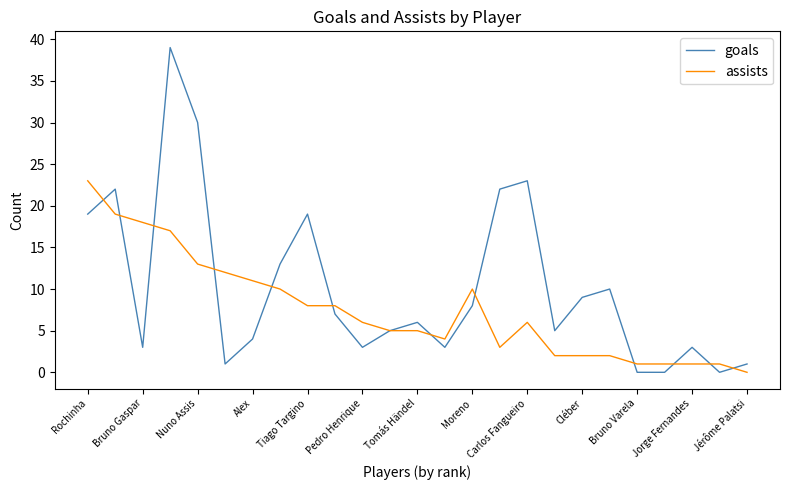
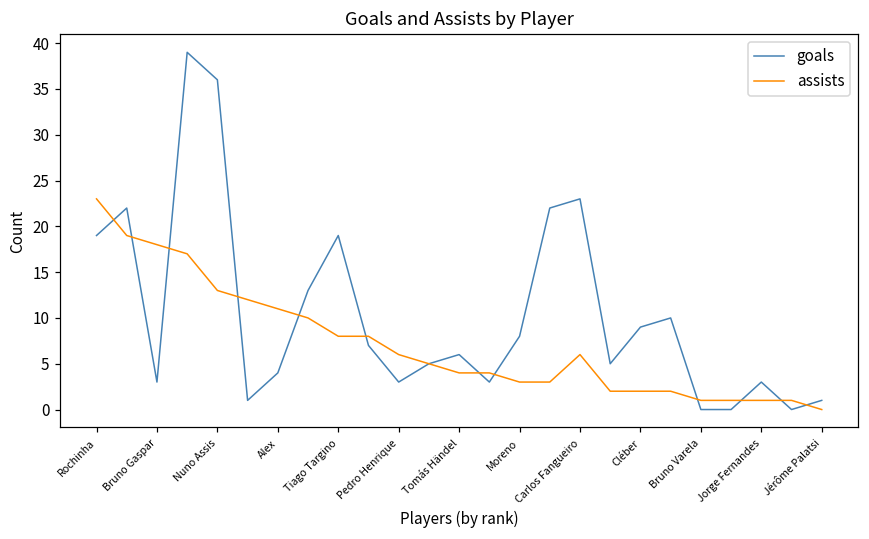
  {
    "goals": {
      "Rochinha": 19,
      "Bruno Gaspar": 3,
-     "Nuno Assis": 30,
+     "Nuno Assis": 36,
      "Alex": 4,
      "Tiago Targino": 19,
      "Pedro Henrique": 3,
      "Tomás Händel": 6,
      "Moreno": 8,
      "Carlos Fangueiro": 23,
      "Cléber": 9,
      "Bruno Varela": 0,
      "Jorge Fernandes": 3,
      "Jérôme Palatsi": 1
    },
    "assists": {
      "Rochinha": 23,
      "Bruno Gaspar": 18,
      "Nuno Assis": 13,
      "Alex": 11,
      "Tiago Targino": 8,
      "Pedro Henrique": 6,
-     "Tomás Händel": 5,
-     "Moreno": 10,
+     "Tomás Händel": 4,
+     "Moreno": 3,
      "Carlos Fangueiro": 6,
      "Cléber": 2,
      "Bruno Varela": 1,
      "Jorge Fernandes": 1,
      "Jérôme Palatsi": 0
    }
  }
